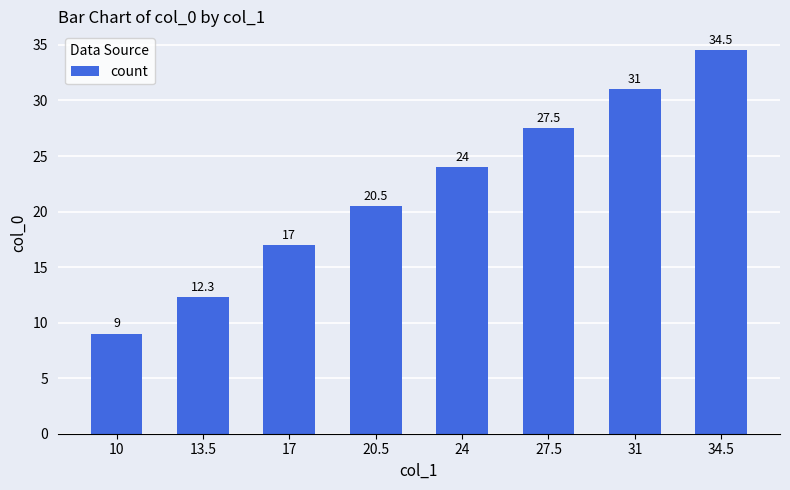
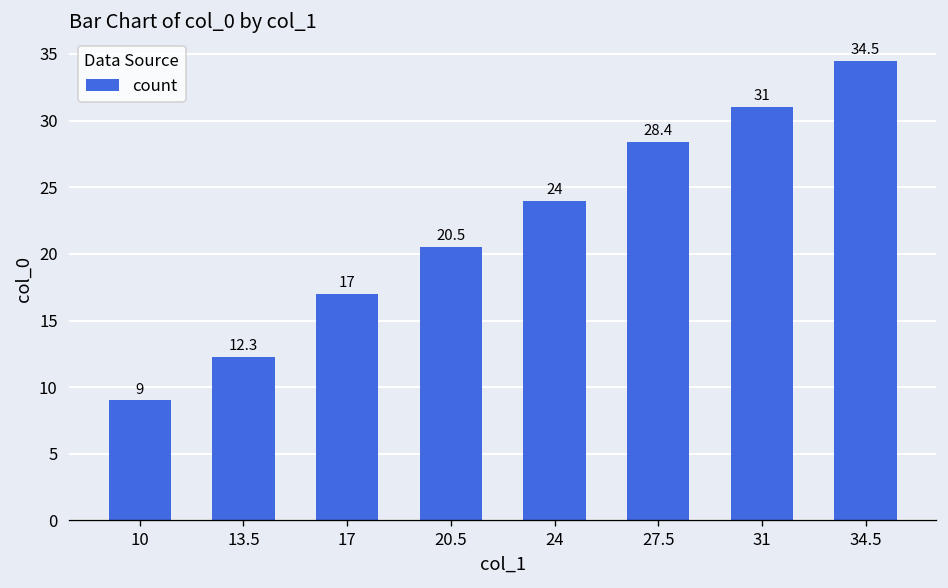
  {
    "10": 9,
    "13.5": 12.3,
    "17": 17,
    "20.5": 20.5,
    "24": 24,
-   "27.5": 27.5,
+   "27.5": 28.4,
    "31": 31,
    "34.5": 34.5
  }
